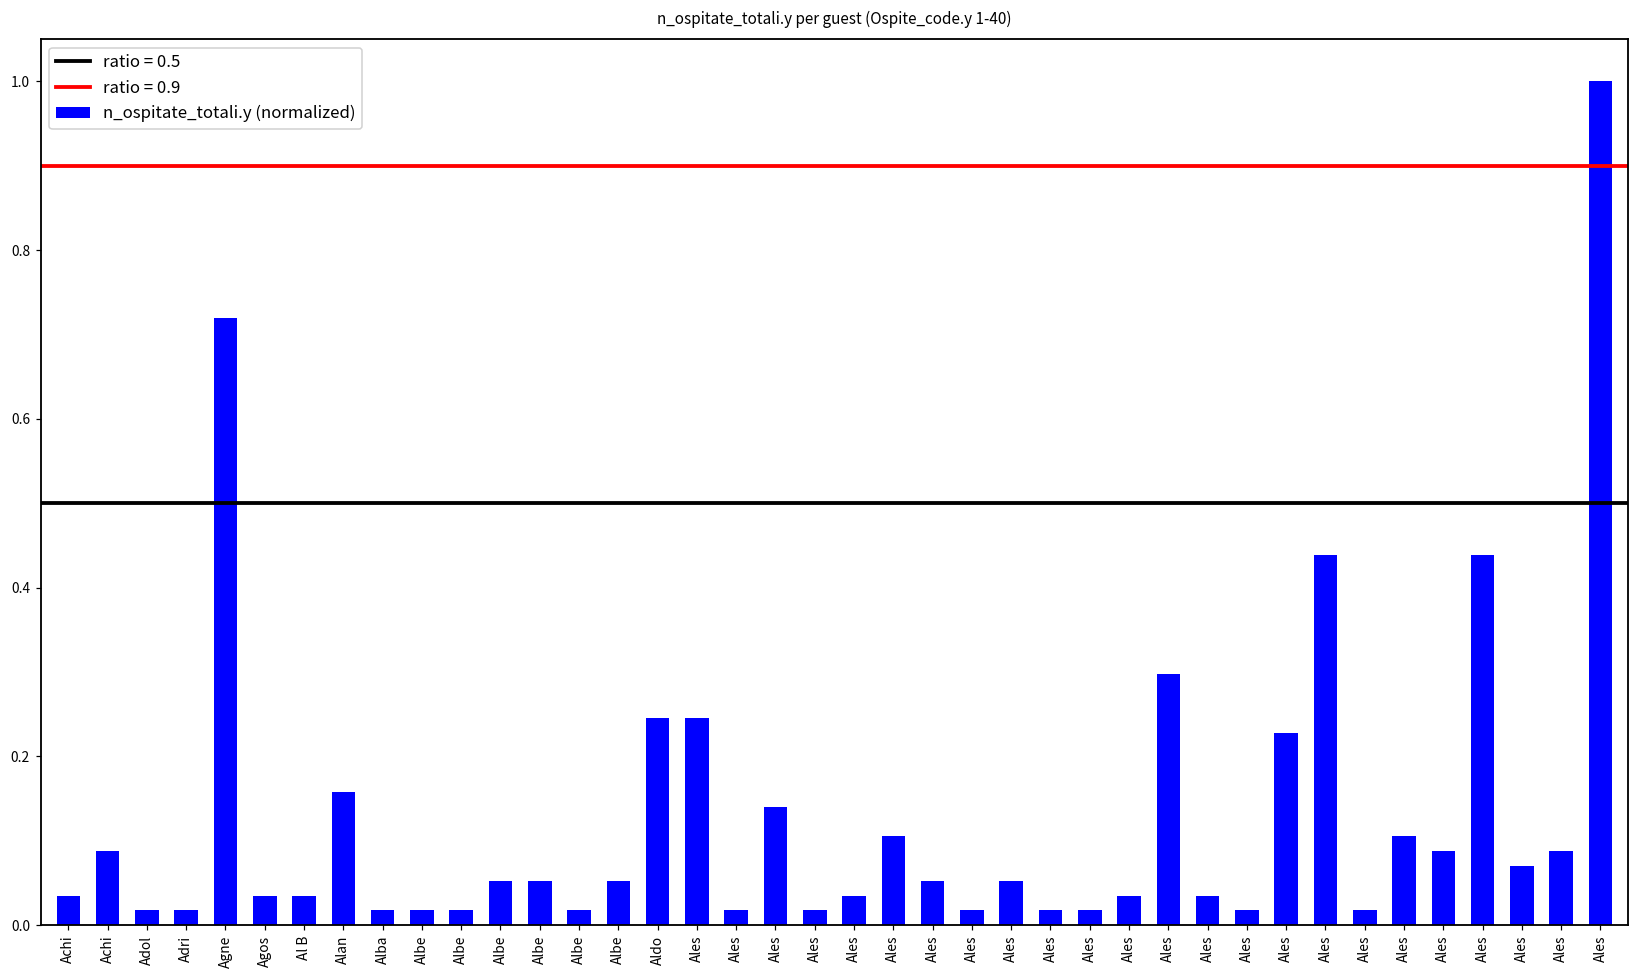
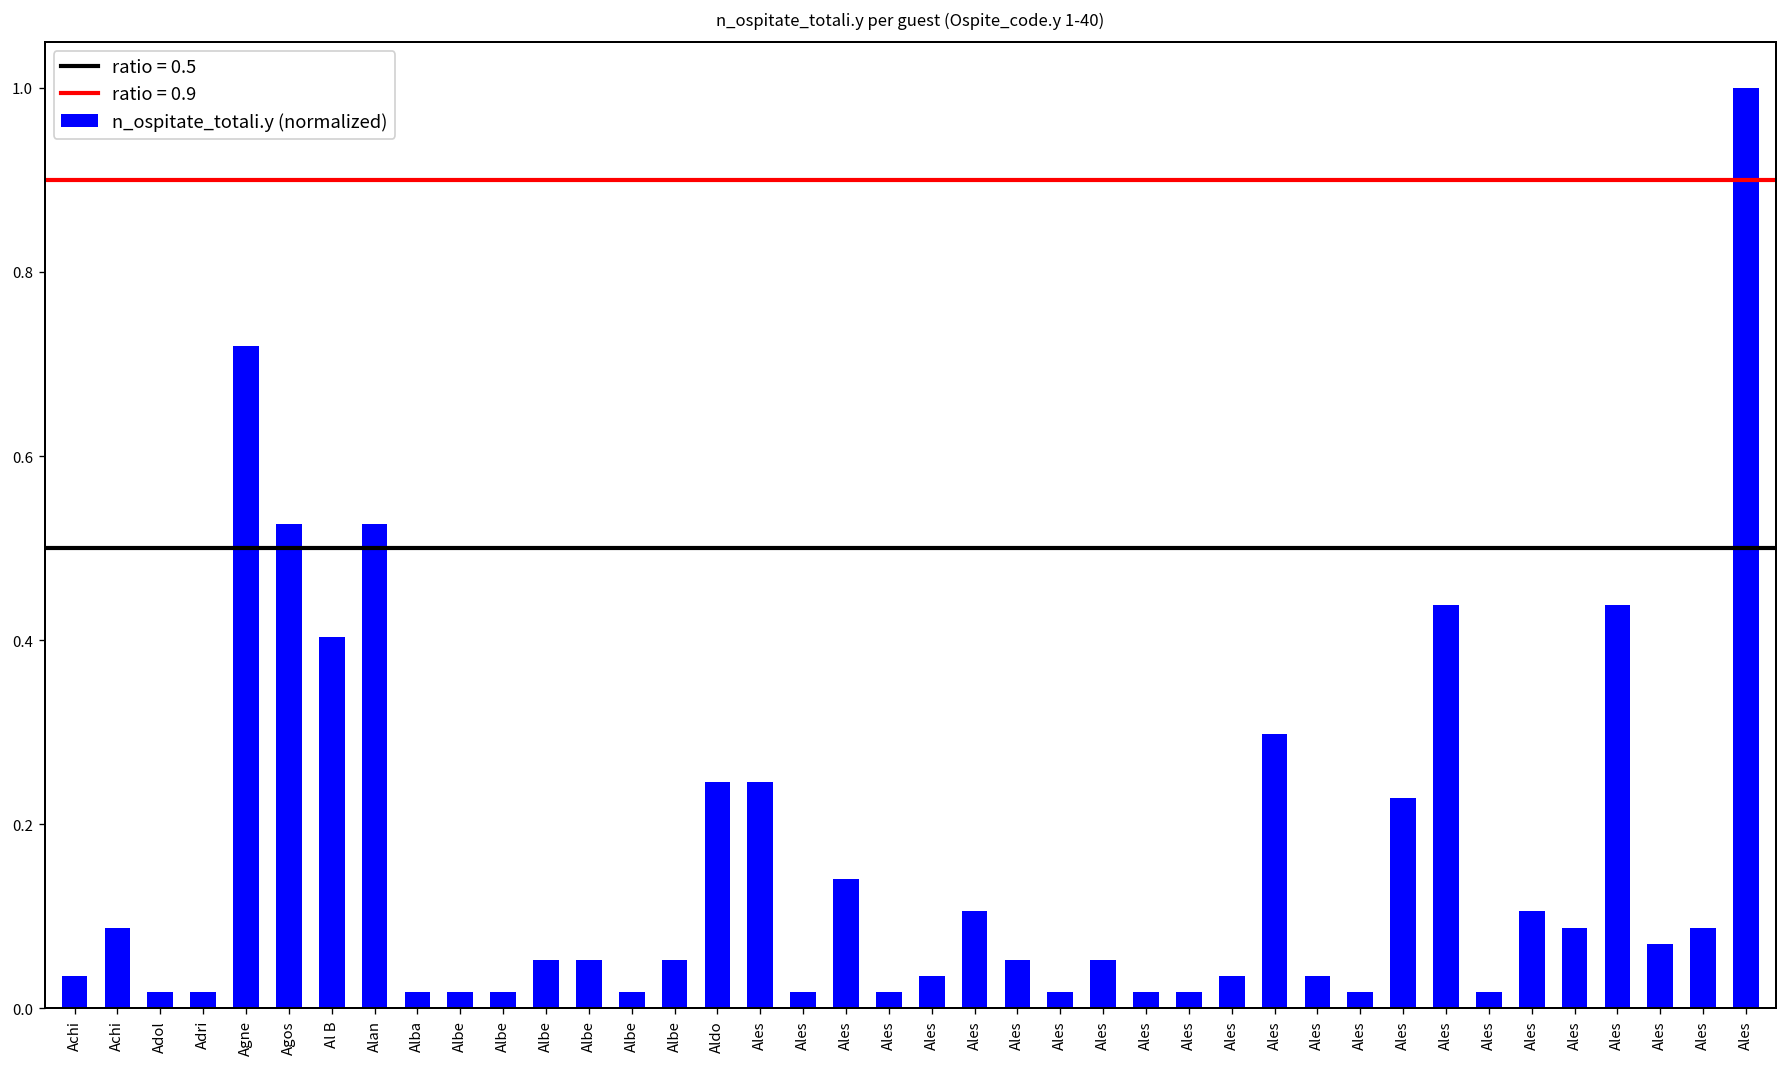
  {
    "Adol": 0.02,
    "Adri": 0.02,
    "Agne": 0.72,
-   "Agos": 0.04,
-   "Al B": 0.04,
-   "Alan": 0.16,
+   "Agos": 0.53,
+   "Al B": 0.40,
+   "Alan": 0.53,
    "Alba": 0.02,
    "Aldo": 0.25
  }
